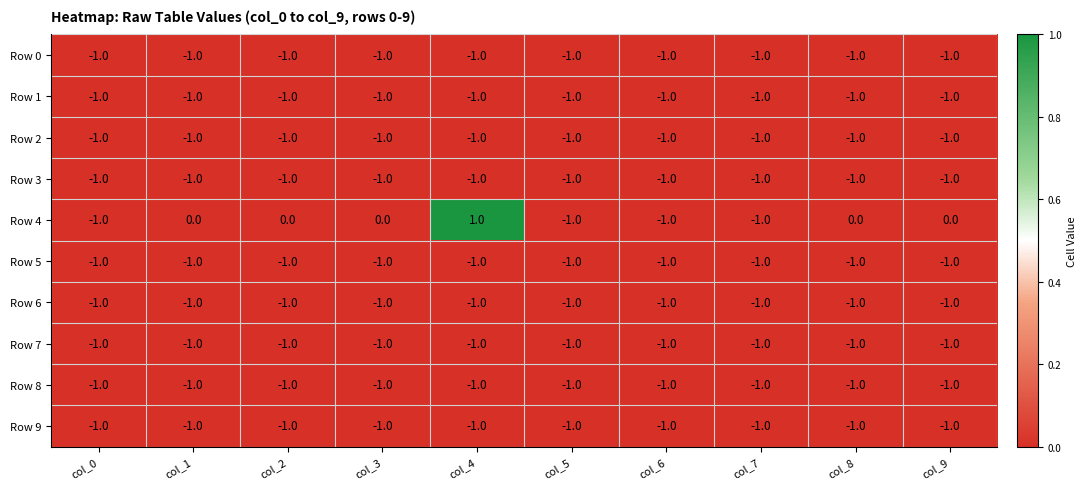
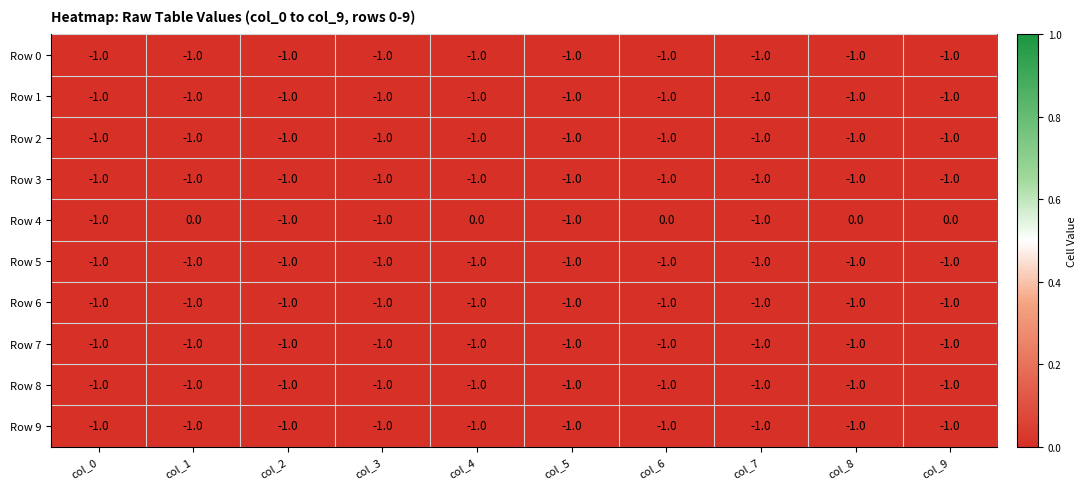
  {
    "Row 0": {
      "col_0": -1.0,
      "col_1": -1.0,
      "col_2": -1.0,
      "col_3": -1.0,
      "col_4": -1.0,
      "col_5": -1.0,
      "col_6": -1.0,
      "col_7": -1.0,
      "col_8": -1.0,
      "col_9": -1.0
    },
    "Row 1": {
      "col_0": -1.0,
      "col_1": -1.0,
      "col_2": -1.0,
      "col_3": -1.0,
      "col_4": -1.0,
      "col_5": -1.0,
      "col_6": -1.0,
      "col_7": -1.0,
      "col_8": -1.0,
      "col_9": -1.0
    },
    "Row 2": {
      "col_0": -1.0,
      "col_1": -1.0,
      "col_2": -1.0,
      "col_3": -1.0,
      "col_4": -1.0,
      "col_5": -1.0,
      "col_6": -1.0,
      "col_7": -1.0,
      "col_8": -1.0,
      "col_9": -1.0
    },
    "Row 3": {
      "col_0": -1.0,
      "col_1": -1.0,
      "col_2": -1.0,
      "col_3": -1.0,
      "col_4": -1.0,
      "col_5": -1.0,
      "col_6": -1.0,
      "col_7": -1.0,
      "col_8": -1.0,
      "col_9": -1.0
    },
    "Row 4": {
      "col_0": -1.0,
      "col_1": 0.0,
-     "col_2": 0.0,
-     "col_3": 0.0,
-     "col_4": 1.0,
+     "col_2": -1.0,
+     "col_3": -1.0,
+     "col_4": 0.0,
      "col_5": -1.0,
-     "col_6": -1.0,
+     "col_6": 0.0,
      "col_7": -1.0,
      "col_8": 0.0,
      "col_9": 0.0
    },
    "Row 5": {
      "col_0": -1.0,
      "col_1": -1.0,
      "col_2": -1.0,
      "col_3": -1.0,
      "col_4": -1.0,
      "col_5": -1.0,
      "col_6": -1.0,
      "col_7": -1.0,
      "col_8": -1.0,
      "col_9": -1.0
    },
    "Row 6": {
      "col_0": -1.0,
      "col_1": -1.0,
      "col_2": -1.0,
      "col_3": -1.0,
      "col_4": -1.0,
      "col_5": -1.0,
      "col_6": -1.0,
      "col_7": -1.0,
      "col_8": -1.0,
      "col_9": -1.0
    },
    "Row 7": {
      "col_0": -1.0,
      "col_1": -1.0,
      "col_2": -1.0,
      "col_3": -1.0,
      "col_4": -1.0,
      "col_5": -1.0,
      "col_6": -1.0,
      "col_7": -1.0,
      "col_8": -1.0,
      "col_9": -1.0
    },
    "Row 8": {
      "col_0": -1.0,
      "col_1": -1.0,
      "col_2": -1.0,
      "col_3": -1.0,
      "col_4": -1.0,
      "col_5": -1.0,
      "col_6": -1.0,
      "col_7": -1.0,
      "col_8": -1.0,
      "col_9": -1.0
    },
    "Row 9": {
      "col_0": -1.0,
      "col_1": -1.0,
      "col_2": -1.0,
      "col_3": -1.0,
      "col_4": -1.0,
      "col_5": -1.0,
      "col_6": -1.0,
      "col_7": -1.0,
      "col_8": -1.0,
      "col_9": -1.0
    }
  }
